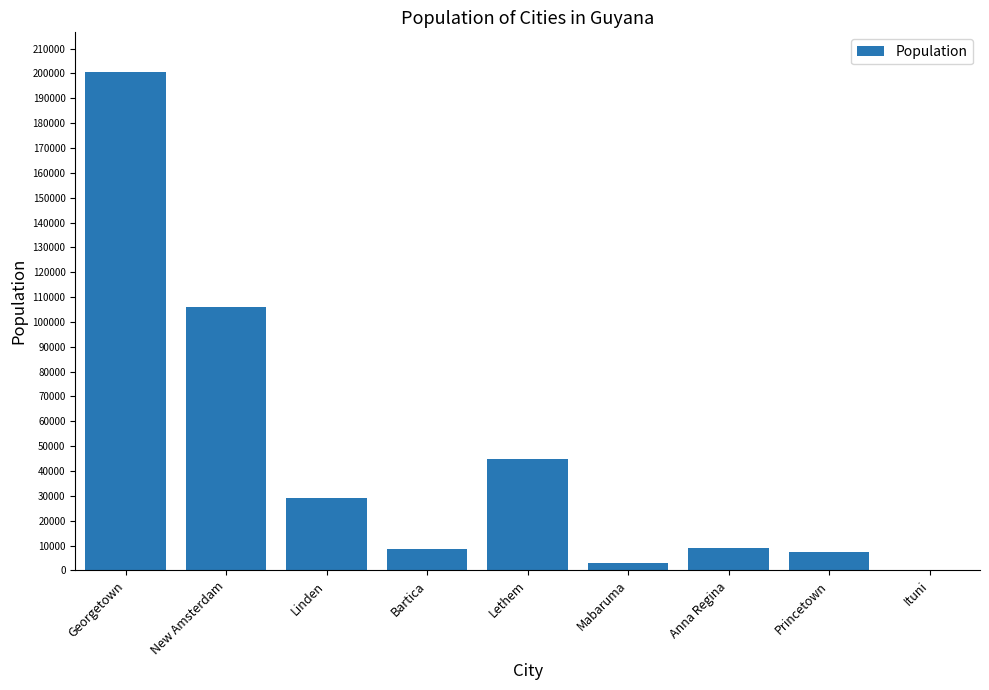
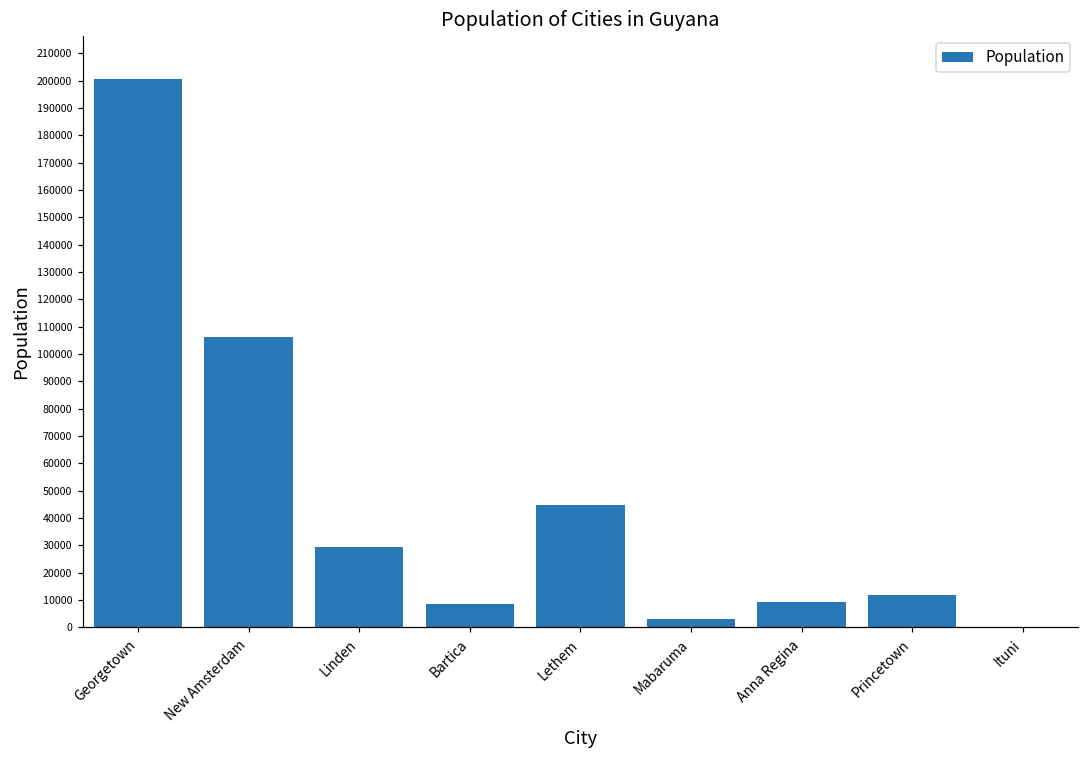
  {
    "Georgetown": 201000,
    "New Amsterdam": 106000,
    "Linden": 29000,
    "Bartica": 9000,
    "Lethem": 45000,
    "Mabaruma": 3000,
    "Anna Regina": 9000,
-   "Princetown": 7000
+   "Princetown": 12000
  }
